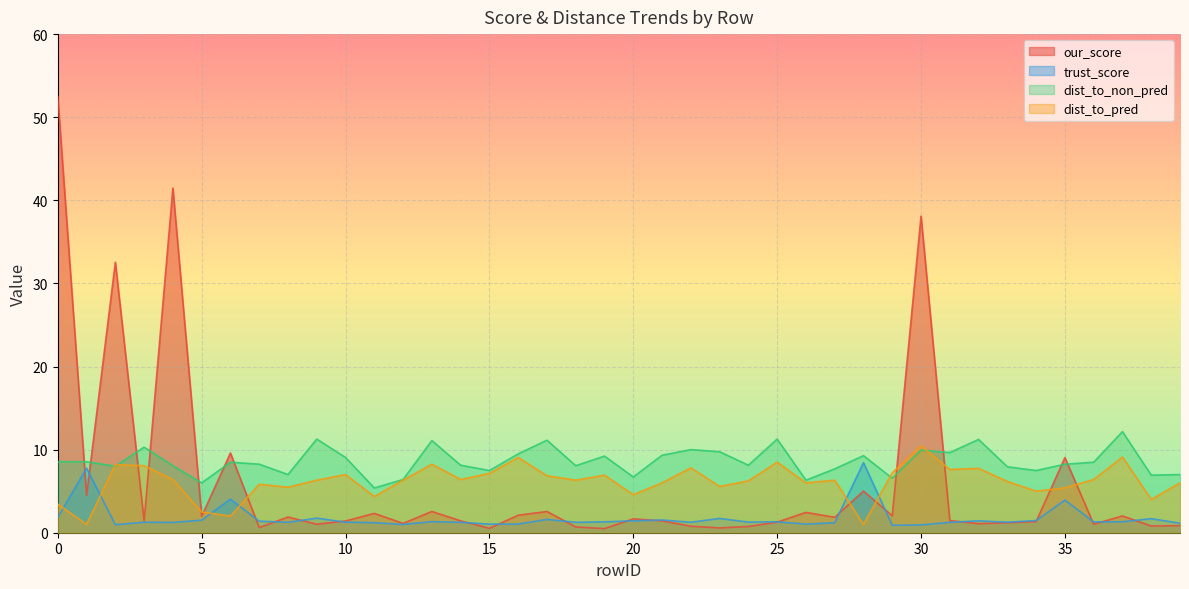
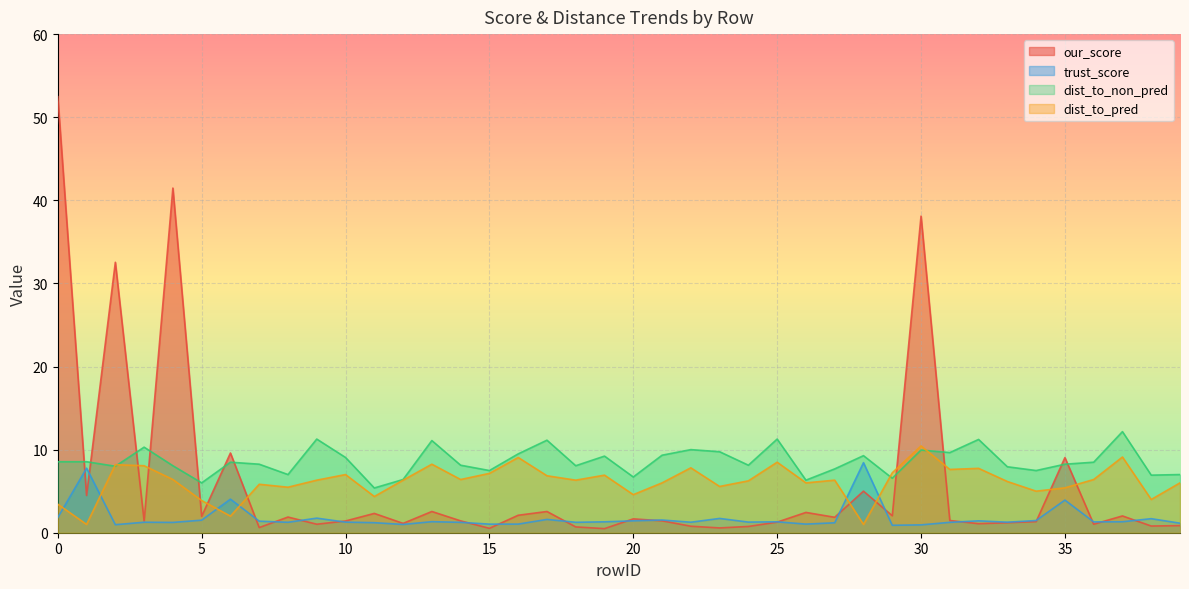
  {
    "our_score": {
      "0": 52,
      "5": 2,
      "15": 1,
      "30": 38,
      "35": 9
    },
    "trust_score": {
      "0": 2,
      "5": 2,
      "15": 1,
      "30": 1,
      "35": 4
    },
    "dist_to_non_pred": {
      "0": 9,
      "5": 6,
      "10": 9,
      "15": 7,
      "20": 7,
      "25": 11,
      "30": 10,
      "35": 8
    },
    "dist_to_pred": {
      "0": 3,
-     "5": 2,
+     "5": 4,
      "10": 7,
      "15": 7,
      "20": 5,
      "25": 8,
      "30": 10,
      "35": 5
    }
  }
